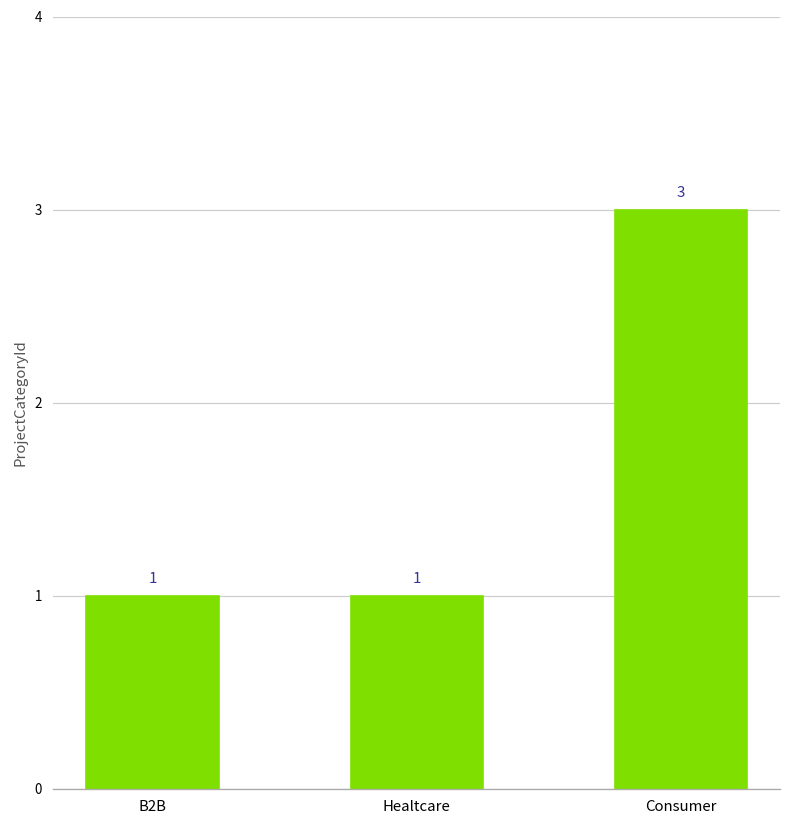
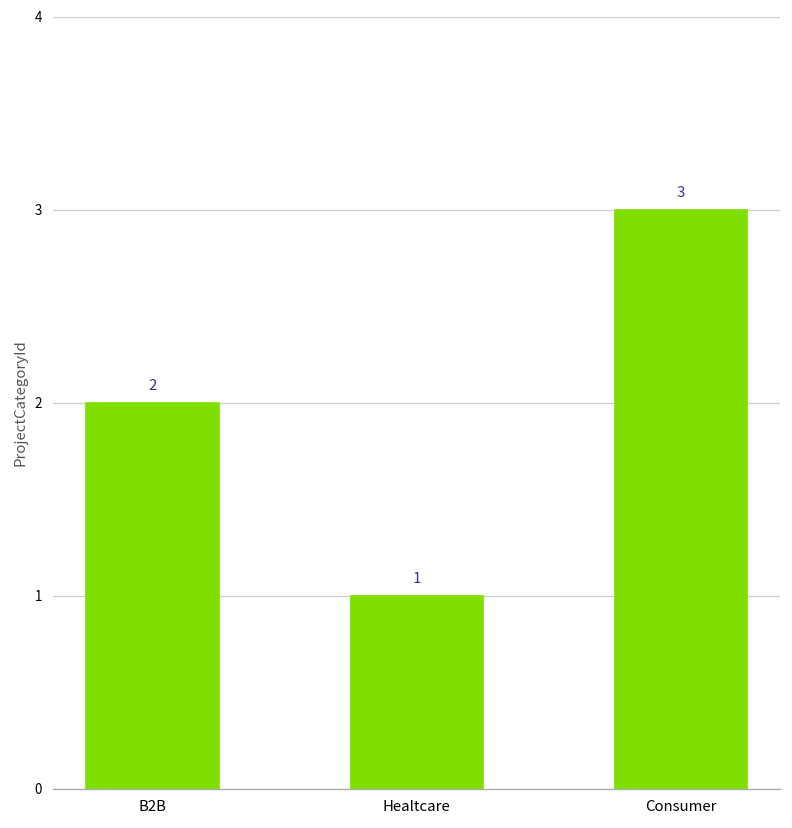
  {
-   "B2B": 1,
+   "B2B": 2,
    "Healtcare": 1,
    "Consumer": 3
  }
